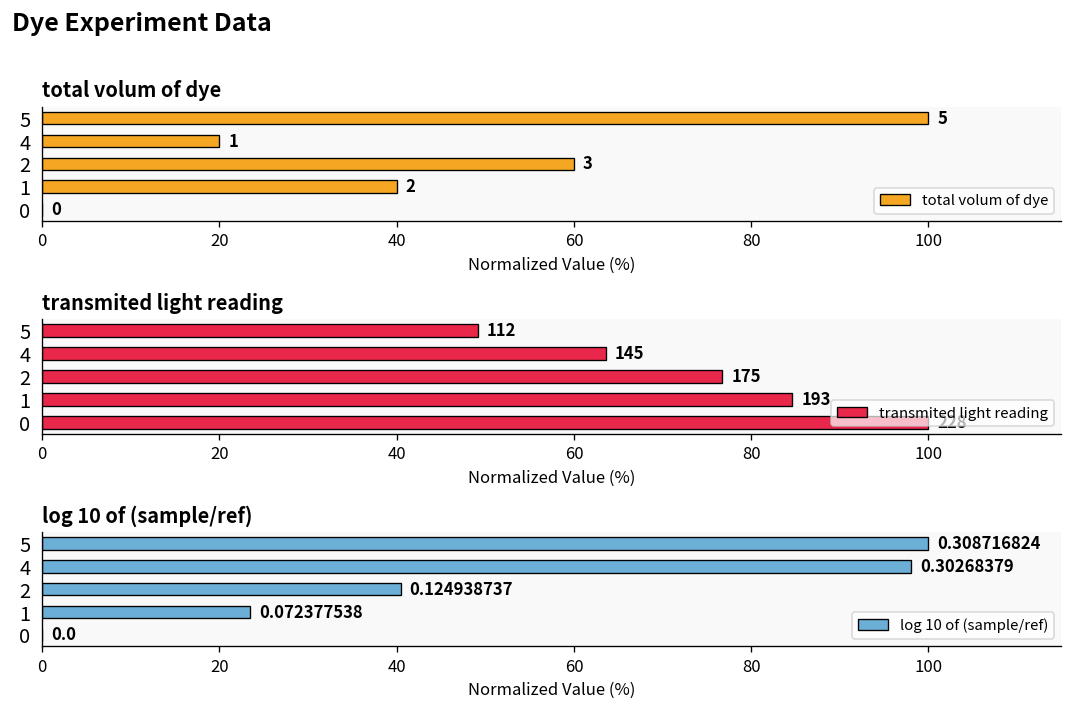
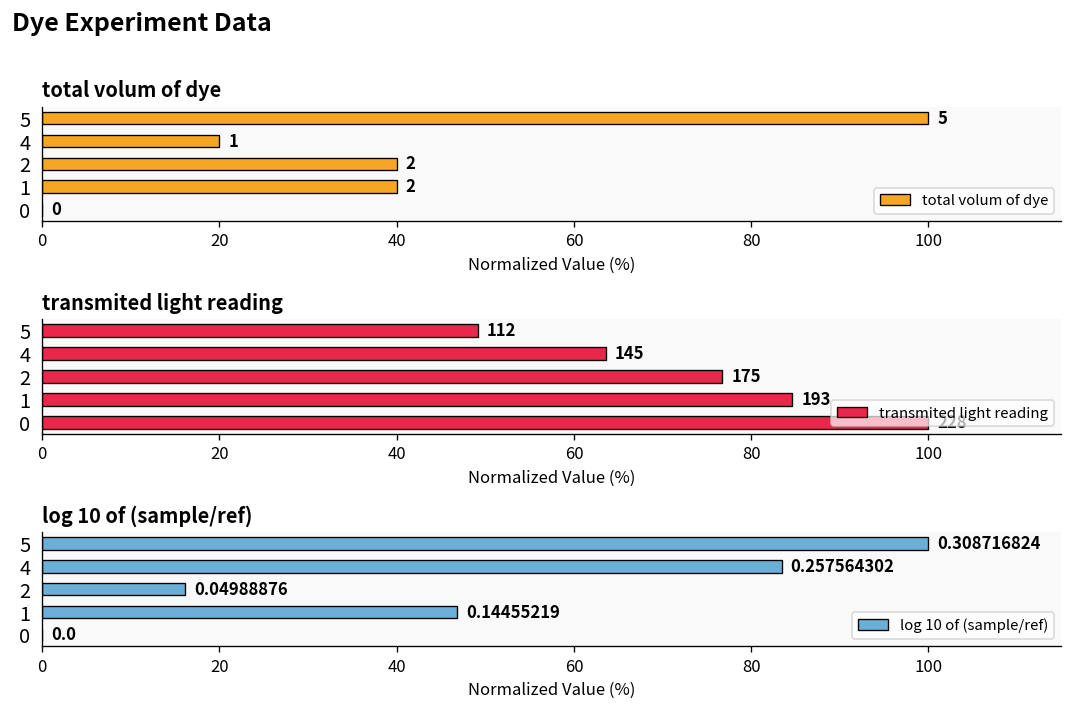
  {
    "total volum of dye": {
-     "2": 3,
+     "2": 2,
      "0": 0
    },
    "log 10 of (sample/ref)": {
-     "4": 0.30268379,
-     "2": 0.124938737,
-     "1": 0.072377538,
+     "4": 0.257564302,
+     "2": 0.04988876,
+     "1": 0.14455219,
      "0": 0.0
    }
  }
